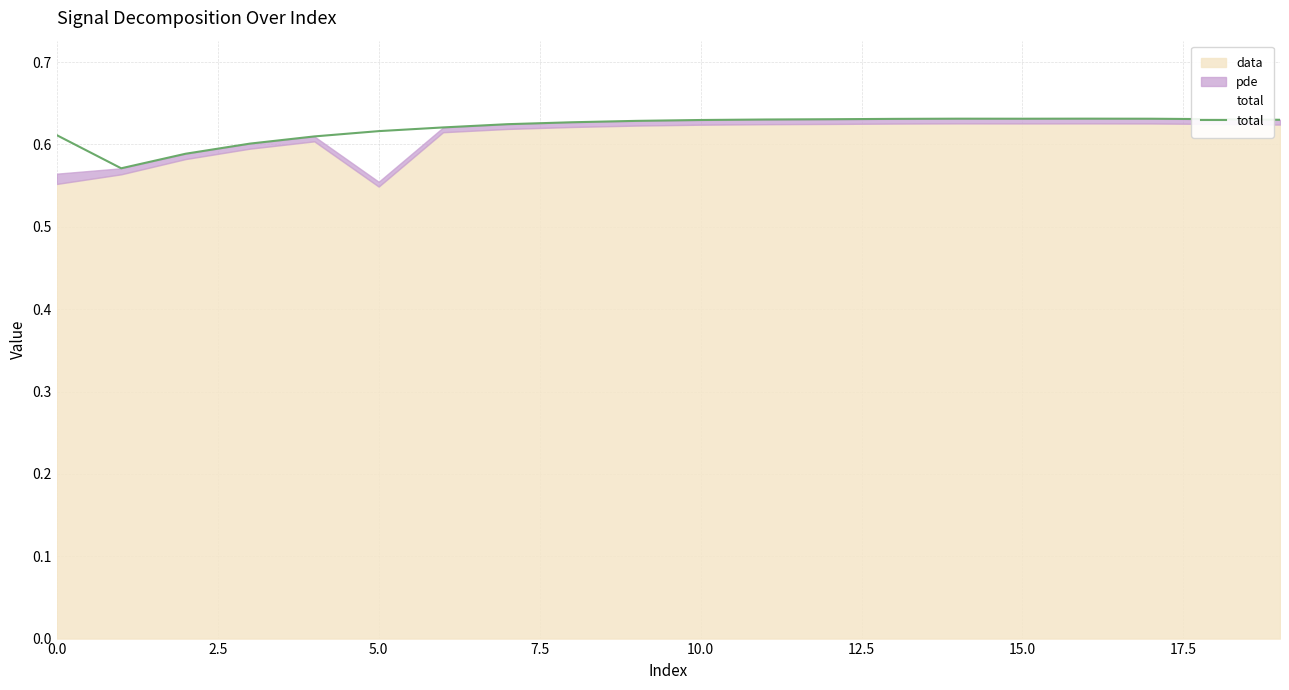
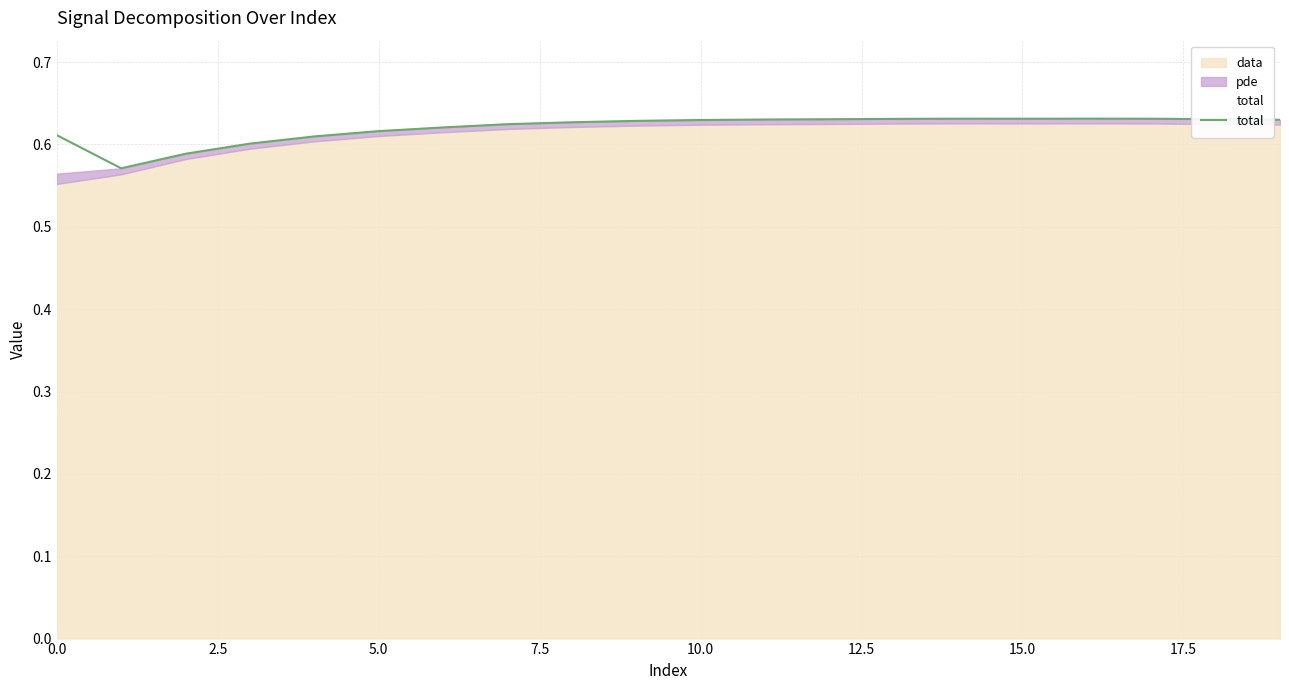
  {
    "data": {
-     "5.0": 0.55
+     "5.0": 0.61
    }
  }
